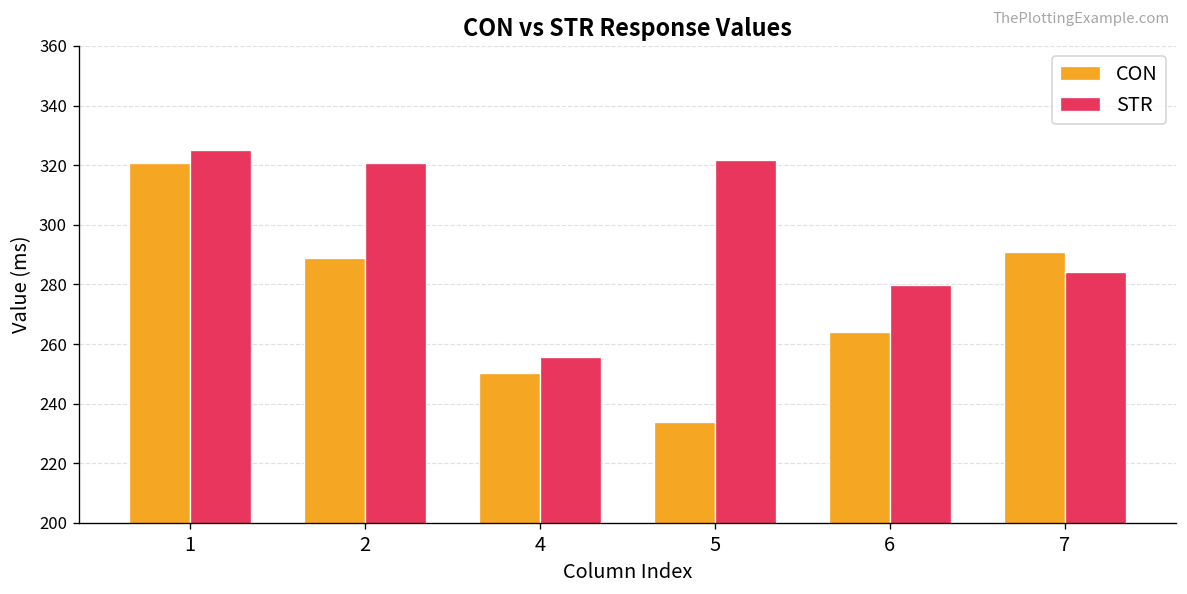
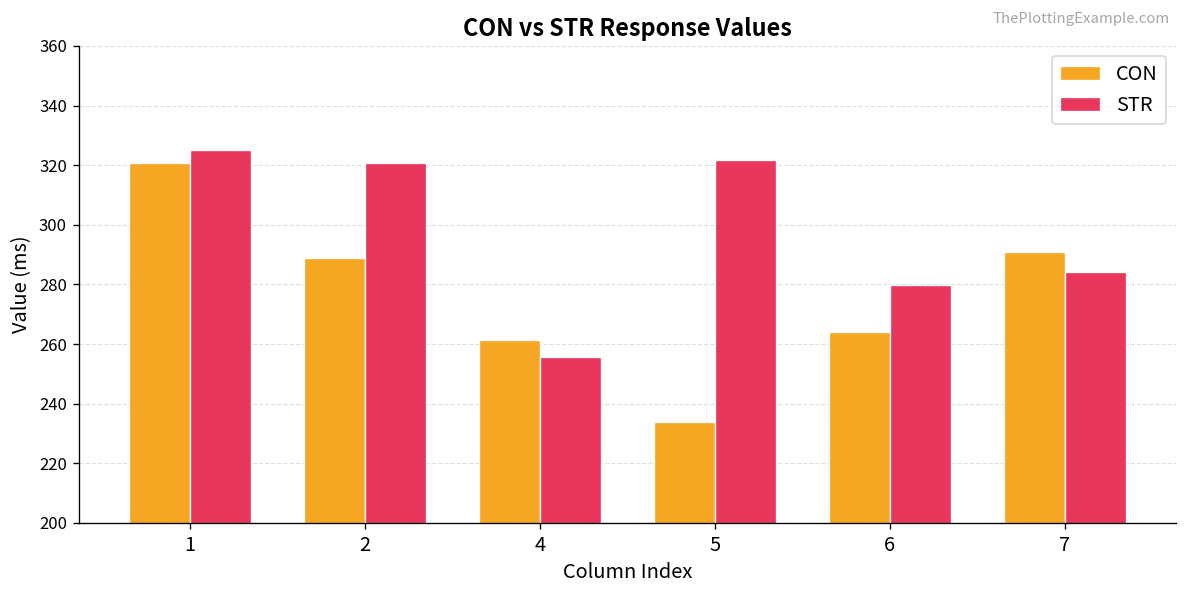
  {
    "CON": {
      "1": 321,
      "2": 289,
-     "4": 250,
+     "4": 261,
      "5": 234,
      "6": 264,
      "7": 291
    },
    "STR": {
      "1": 325,
      "2": 321,
      "4": 256,
      "5": 322,
      "6": 280,
      "7": 284
    }
  }
